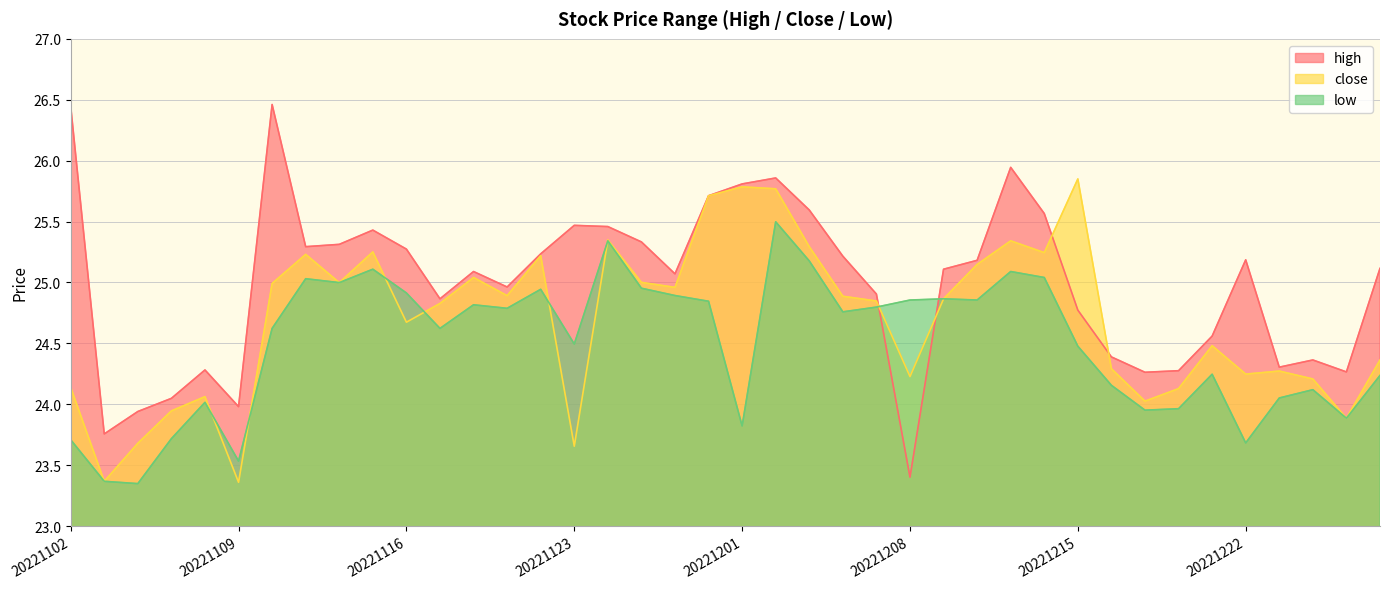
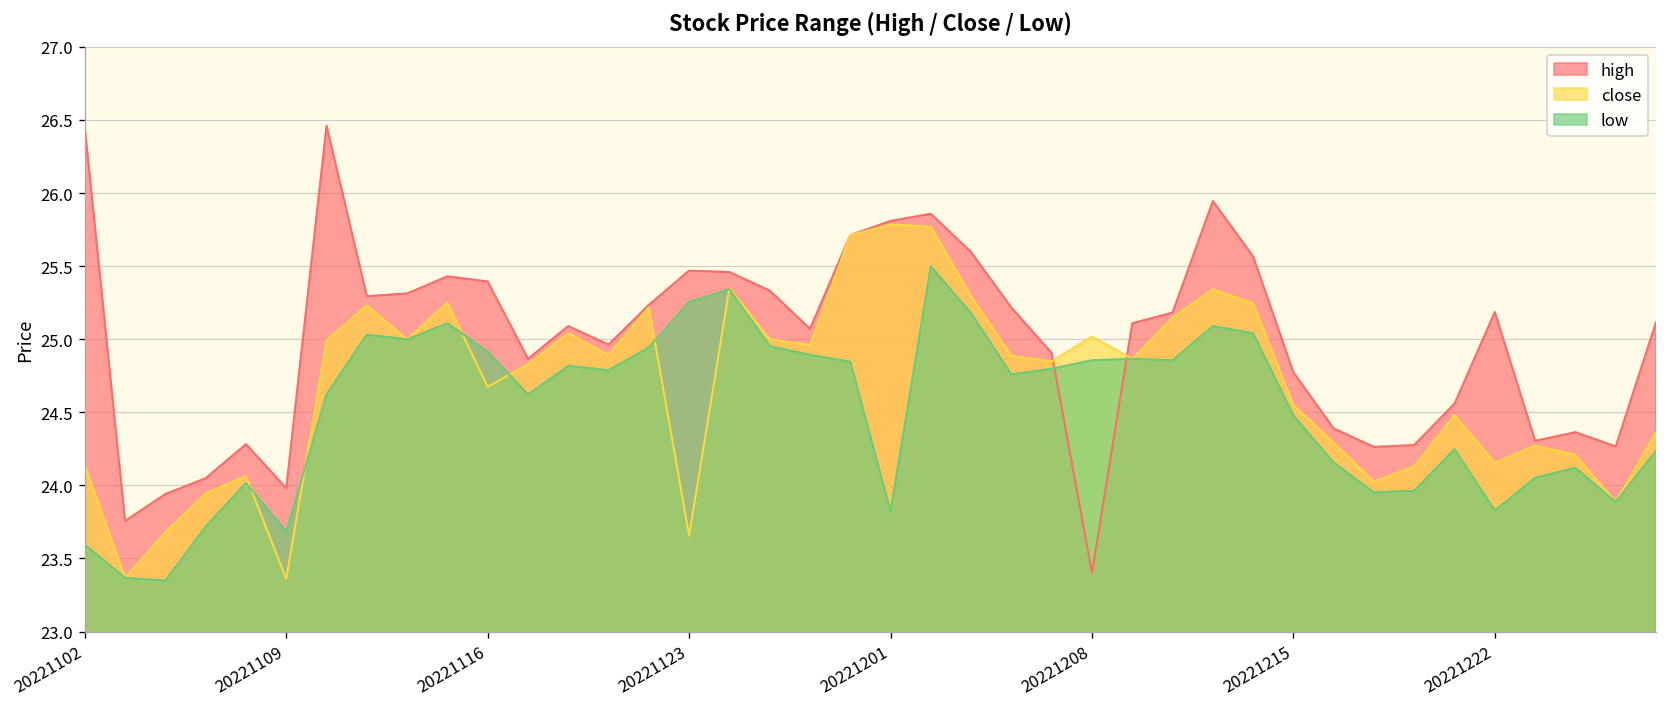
  {
    "high": {
      "20221102": 26.45,
      "20221109": 23.98,
-     "20221116": 25.27,
+     "20221116": 25.40,
      "20221123": 25.47,
      "20221201": 25.81,
      "20221208": 23.40,
      "20221215": 24.77,
      "20221222": 25.19
    },
    "close": {
      "20221102": 24.14,
      "20221109": 23.36,
      "20221116": 24.67,
      "20221123": 23.66,
      "20221201": 25.79,
-     "20221208": 24.23,
-     "20221215": 25.85,
-     "20221222": 24.25
+     "20221208": 25.02,
+     "20221215": 24.55,
+     "20221222": 24.15
    },
    "low": {
-     "20221102": 23.71,
-     "20221109": 23.53,
+     "20221102": 23.59,
+     "20221109": 23.68,
      "20221116": 24.91,
-     "20221123": 24.50,
+     "20221123": 25.26,
      "20221201": 23.82,
      "20221208": 24.86,
      "20221215": 24.48,
-     "20221222": 23.68
+     "20221222": 23.83
    }
  }
